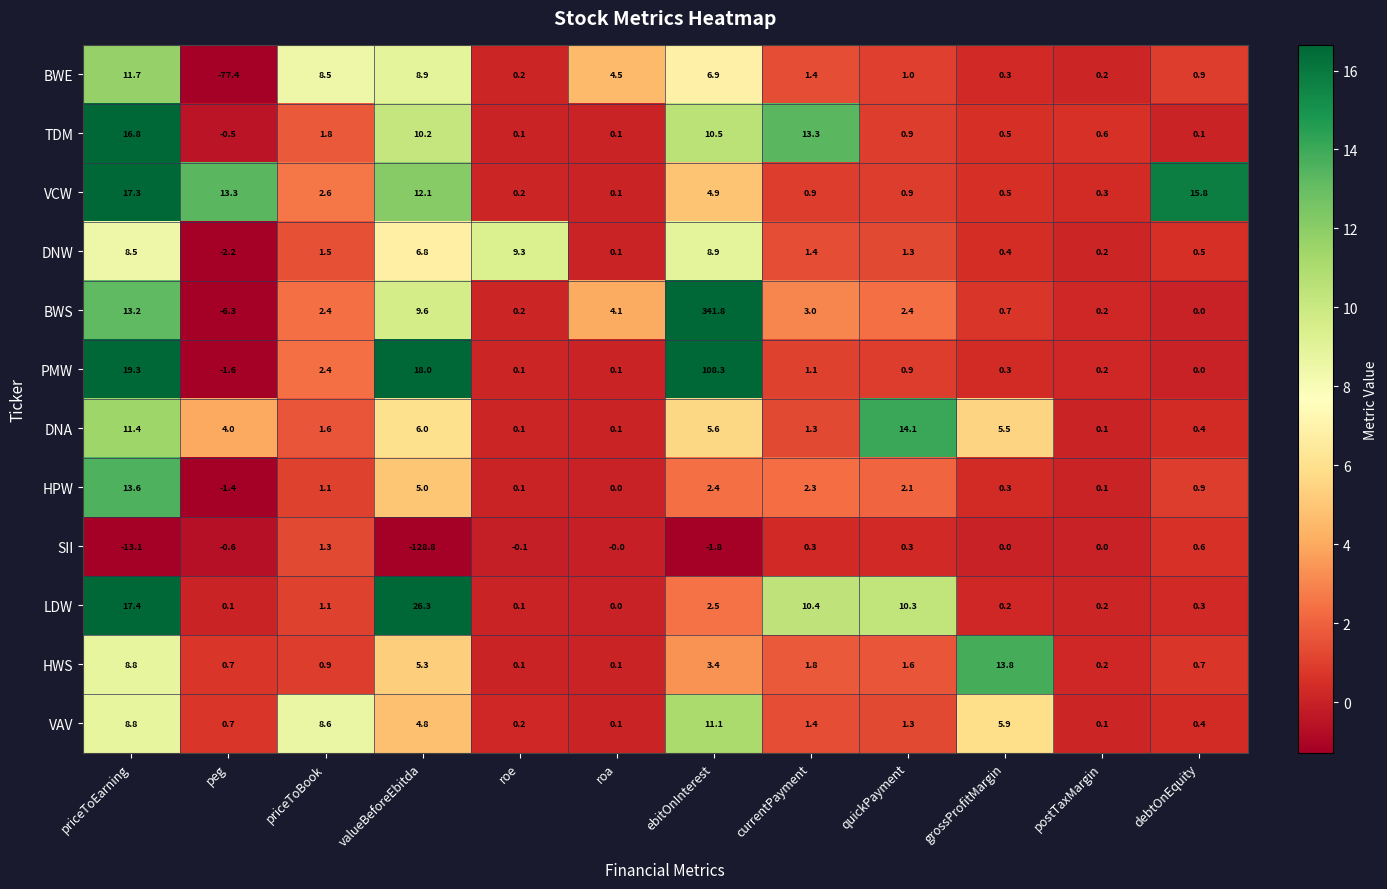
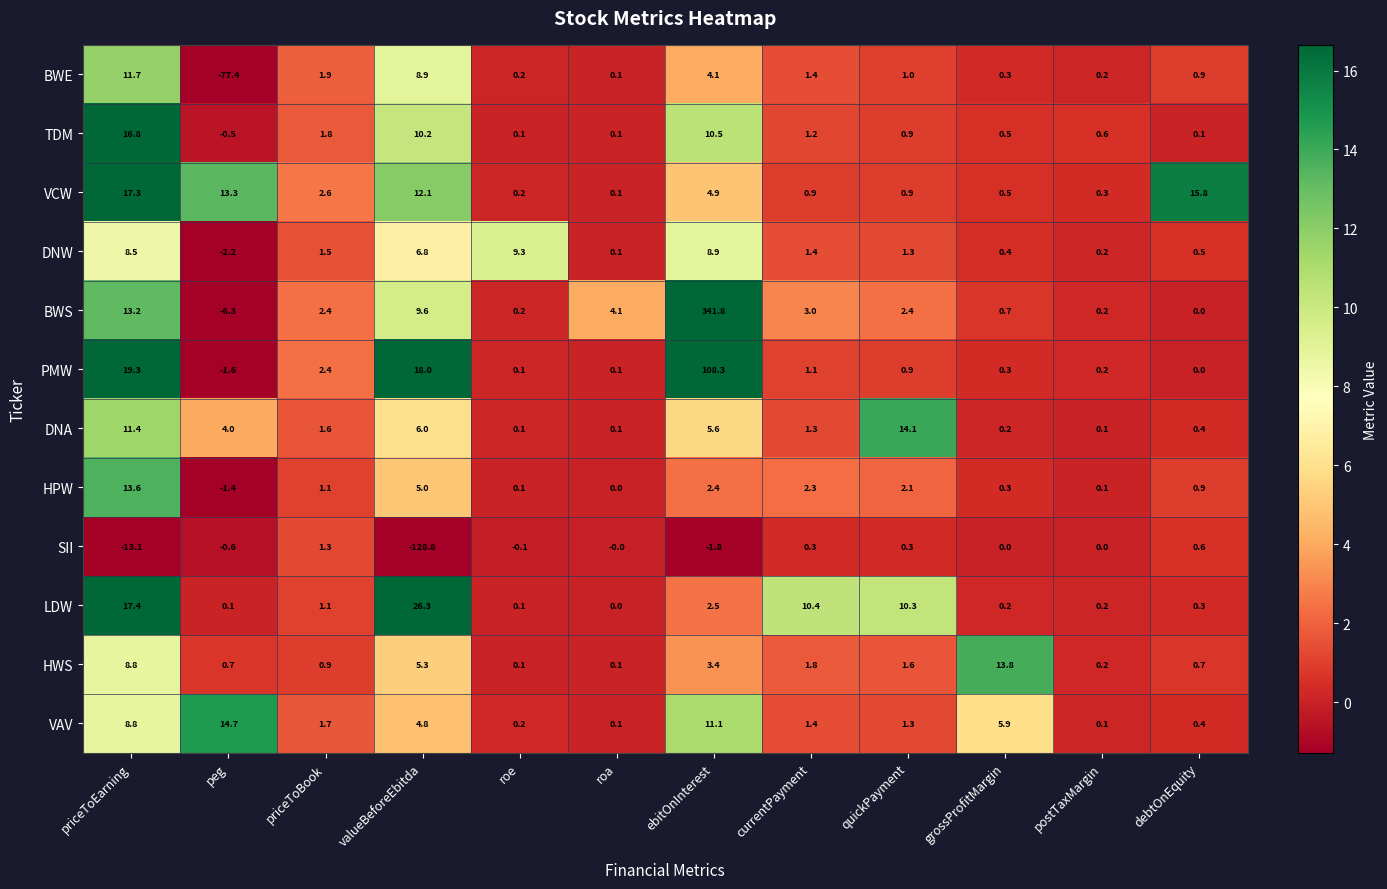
  {
    "BWE": {
      "priceToEarning": 11.7,
      "peg": -77.4,
-     "priceToBook": 8.5,
+     "priceToBook": 1.9,
      "valueBeforeEbitda": 8.9,
      "roe": 0.2,
-     "roa": 4.5,
-     "ebitOnInterest": 6.9,
+     "roa": 0.1,
+     "ebitOnInterest": 4.1,
      "currentPayment": 1.4,
      "quickPayment": 1.0,
      "grossProfitMargin": 0.3,
      "postTaxMargin": 0.2,
      "debtOnEquity": 0.9
    },
    "TDM": {
      "priceToEarning": 16.8,
      "peg": -0.5,
      "priceToBook": 1.8,
      "valueBeforeEbitda": 10.2,
      "roe": 0.1,
      "roa": 0.1,
      "ebitOnInterest": 10.5,
-     "currentPayment": 13.3,
+     "currentPayment": 1.2,
      "quickPayment": 0.9,
      "grossProfitMargin": 0.5,
      "postTaxMargin": 0.6,
      "debtOnEquity": 0.1
    },
    "VCW": {
      "priceToEarning": 17.3,
      "peg": 13.3,
      "priceToBook": 2.6,
      "valueBeforeEbitda": 12.1,
      "roe": 0.2,
      "roa": 0.1,
      "ebitOnInterest": 4.9,
      "currentPayment": 0.9,
      "quickPayment": 0.9,
      "grossProfitMargin": 0.5,
      "postTaxMargin": 0.3,
      "debtOnEquity": 15.8
    },
    "DNW": {
      "priceToEarning": 8.5,
      "peg": -2.2,
      "priceToBook": 1.5,
      "valueBeforeEbitda": 6.8,
      "roe": 9.3,
      "roa": 0.1,
      "ebitOnInterest": 8.9,
      "currentPayment": 1.4,
      "quickPayment": 1.3,
      "grossProfitMargin": 0.4,
      "postTaxMargin": 0.2,
      "debtOnEquity": 0.5
    },
    "BWS": {
      "priceToEarning": 13.2,
      "peg": -6.3,
      "priceToBook": 2.4,
      "valueBeforeEbitda": 9.6,
      "roe": 0.2,
      "roa": 4.1,
      "ebitOnInterest": 341.8,
      "currentPayment": 3.0,
      "quickPayment": 2.4,
      "grossProfitMargin": 0.7,
      "postTaxMargin": 0.2,
      "debtOnEquity": 0.0
    },
    "PMW": {
      "priceToEarning": 19.3,
      "peg": -1.6,
      "priceToBook": 2.4,
      "valueBeforeEbitda": 18.0,
      "roe": 0.1,
      "roa": 0.1,
      "ebitOnInterest": 108.3,
      "currentPayment": 1.1,
      "quickPayment": 0.9,
      "grossProfitMargin": 0.3,
      "postTaxMargin": 0.2,
      "debtOnEquity": 0.0
    },
    "DNA": {
      "priceToEarning": 11.4,
      "peg": 4.0,
      "priceToBook": 1.6,
      "valueBeforeEbitda": 6.0,
      "roe": 0.1,
      "roa": 0.1,
      "ebitOnInterest": 5.6,
      "currentPayment": 1.3,
      "quickPayment": 14.1,
-     "grossProfitMargin": 5.5,
+     "grossProfitMargin": 0.2,
      "postTaxMargin": 0.1,
      "debtOnEquity": 0.4
    },
    "HPW": {
      "priceToEarning": 13.6,
      "peg": -1.4,
      "priceToBook": 1.1,
      "valueBeforeEbitda": 5.0,
      "roe": 0.1,
      "roa": 0.0,
      "ebitOnInterest": 2.4,
      "currentPayment": 2.3,
      "quickPayment": 2.1,
      "grossProfitMargin": 0.3,
      "postTaxMargin": 0.1,
      "debtOnEquity": 0.9
    },
    "SII": {
      "priceToEarning": -13.1,
      "peg": -0.6,
      "priceToBook": 1.3,
      "valueBeforeEbitda": -128.8,
      "roe": -0.1,
      "roa": -0.0,
      "ebitOnInterest": -1.8,
      "currentPayment": 0.3,
      "quickPayment": 0.3,
      "grossProfitMargin": 0.0,
      "postTaxMargin": 0.0,
      "debtOnEquity": 0.6
    },
    "LDW": {
      "priceToEarning": 17.4,
      "peg": 0.1,
      "priceToBook": 1.1,
      "valueBeforeEbitda": 26.3,
      "roe": 0.1,
      "roa": 0.0,
      "ebitOnInterest": 2.5,
      "currentPayment": 10.4,
      "quickPayment": 10.3,
      "grossProfitMargin": 0.2,
      "postTaxMargin": 0.2,
      "debtOnEquity": 0.3
    },
    "HWS": {
      "priceToEarning": 8.8,
      "peg": 0.7,
      "priceToBook": 0.9,
      "valueBeforeEbitda": 5.3,
      "roe": 0.1,
      "roa": 0.1,
      "ebitOnInterest": 3.4,
      "currentPayment": 1.8,
      "quickPayment": 1.6,
      "grossProfitMargin": 13.8,
      "postTaxMargin": 0.2,
      "debtOnEquity": 0.7
    },
    "VAV": {
      "priceToEarning": 8.8,
-     "peg": 0.7,
-     "priceToBook": 8.6,
+     "peg": 14.7,
+     "priceToBook": 1.7,
      "valueBeforeEbitda": 4.8,
      "roe": 0.2,
      "roa": 0.1,
      "ebitOnInterest": 11.1,
      "currentPayment": 1.4,
      "quickPayment": 1.3,
      "grossProfitMargin": 5.9,
      "postTaxMargin": 0.1,
      "debtOnEquity": 0.4
    }
  }
